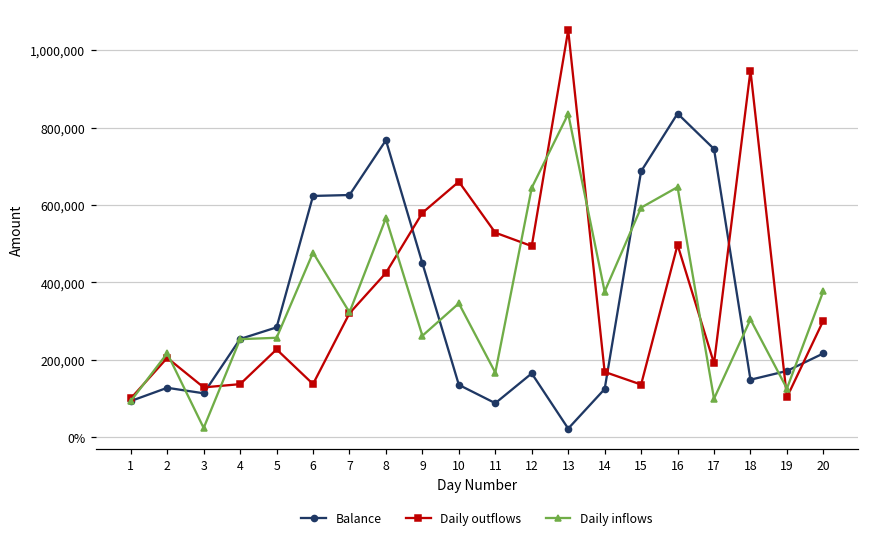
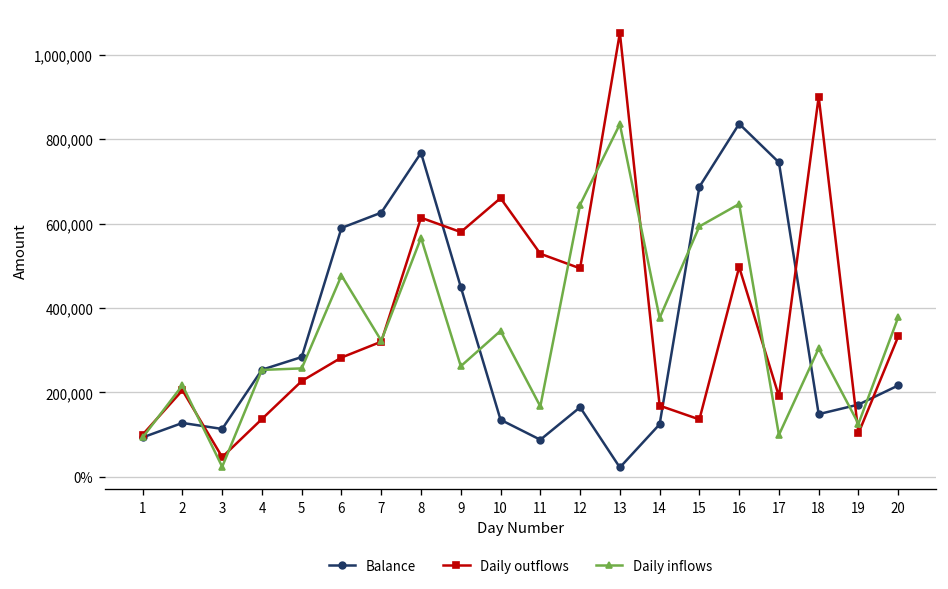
  {
    "Balance": {
      "2": "130,000",
      "3": "110,000",
      "5": "280,000",
-     "6": "620,000",
+     "6": "590,000",
      "7": "630,000",
      "8": "770,000",
      "9": "450,000",
      "10": "140,000",
      "11": "90,000",
      "12": "160,000",
      "13": "20,000",
      "14": "120,000",
      "15": "690,000",
      "16": "840,000",
      "17": "740,000",
      "18": "150,000",
      "19": "170,000",
      "20": "220,000"
    },
    "Daily outflows": {
      "2": "200,000",
-     "3": "130,000",
+     "3": "50,000",
      "4": "140,000",
      "5": "230,000",
-     "6": "140,000",
-     "8": "420,000",
+     "6": "280,000",
+     "8": "610,000",
      "9": "580,000",
      "10": "660,000",
      "11": "530,000",
      "12": "490,000",
      "13": "1,050,000",
      "14": "170,000",
      "15": "140,000",
      "16": "500,000",
      "17": "190,000",
-     "18": "950,000",
+     "18": "900,000",
      "19": "100,000",
-     "20": "300,000"
+     "20": "330,000"
    },
    "Daily inflows": {
      "2": "220,000",
      "3": "20,000",
      "5": "260,000",
      "6": "480,000",
      "8": "570,000",
      "9": "260,000",
      "10": "350,000",
      "11": "170,000",
      "12": "640,000",
      "13": "840,000",
      "14": "380,000",
      "15": "590,000",
      "16": "650,000",
      "17": "100,000",
      "18": "300,000",
      "19": "130,000",
      "20": "380,000"
    }
  }
